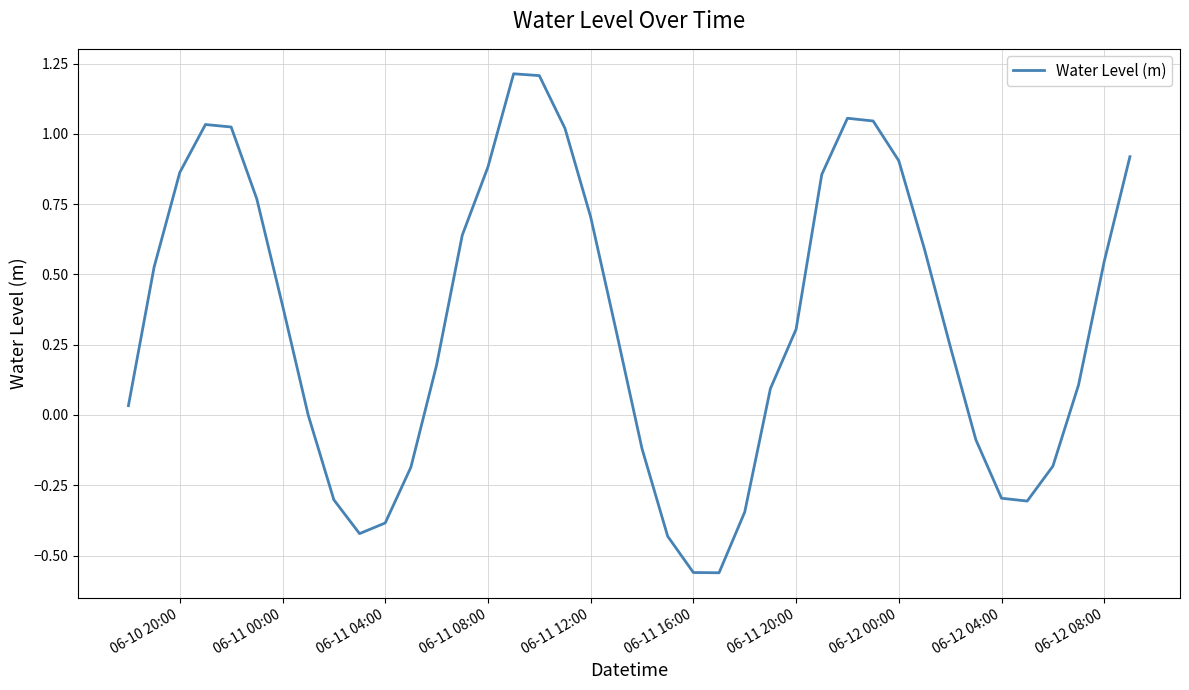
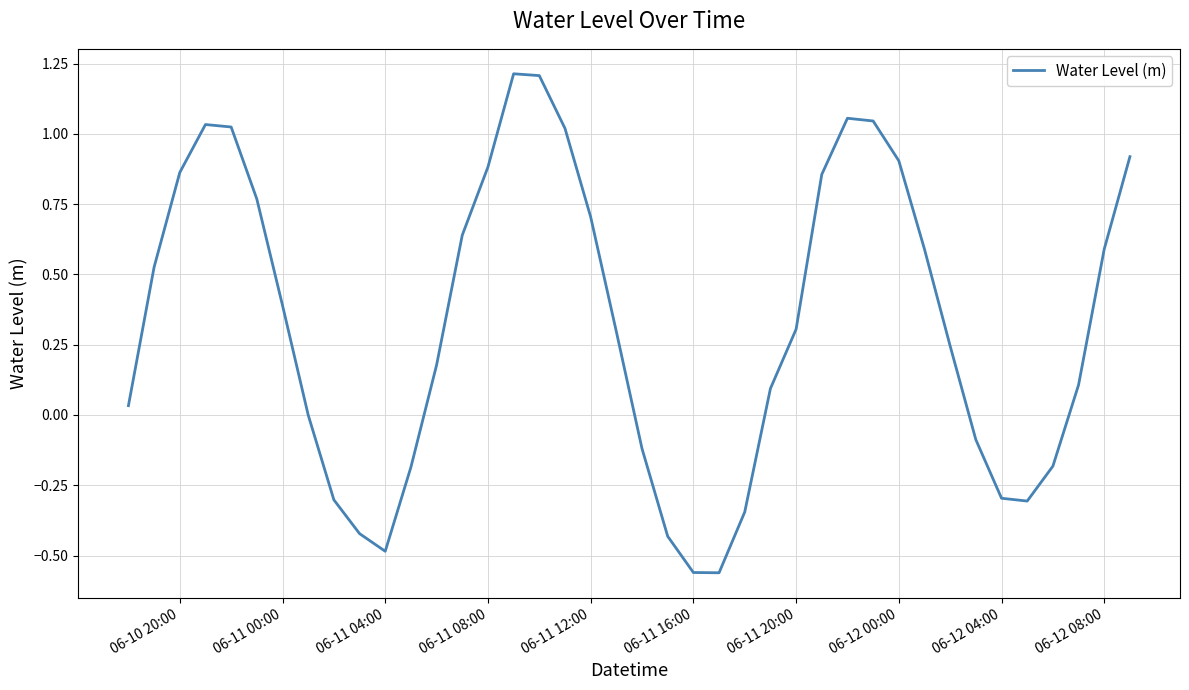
  {
    "06-10 20:00": 0.86,
    "06-11 00:00": 0.39,
-   "06-11 04:00": -0.38,
+   "06-11 04:00": -0.48,
    "06-11 08:00": 0.88,
    "06-11 12:00": 0.70,
    "06-11 16:00": -0.56,
    "06-11 20:00": 0.31,
    "06-12 00:00": 0.90,
    "06-12 04:00": -0.30,
-   "06-12 08:00": 0.55
+   "06-12 08:00": 0.59
  }
